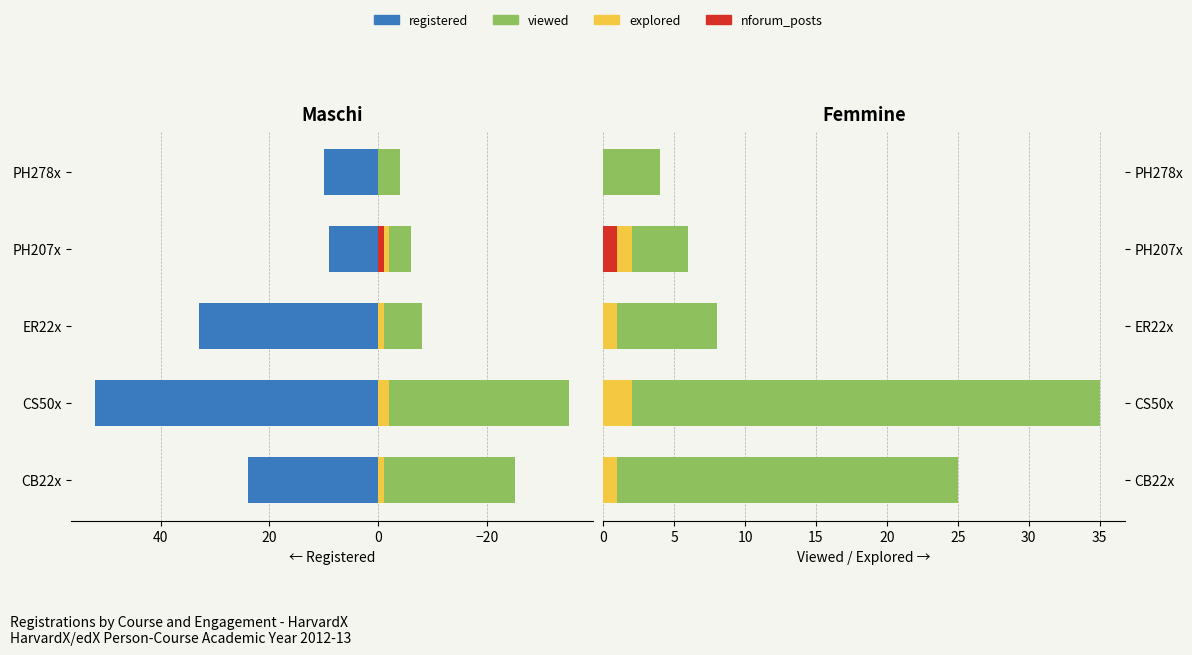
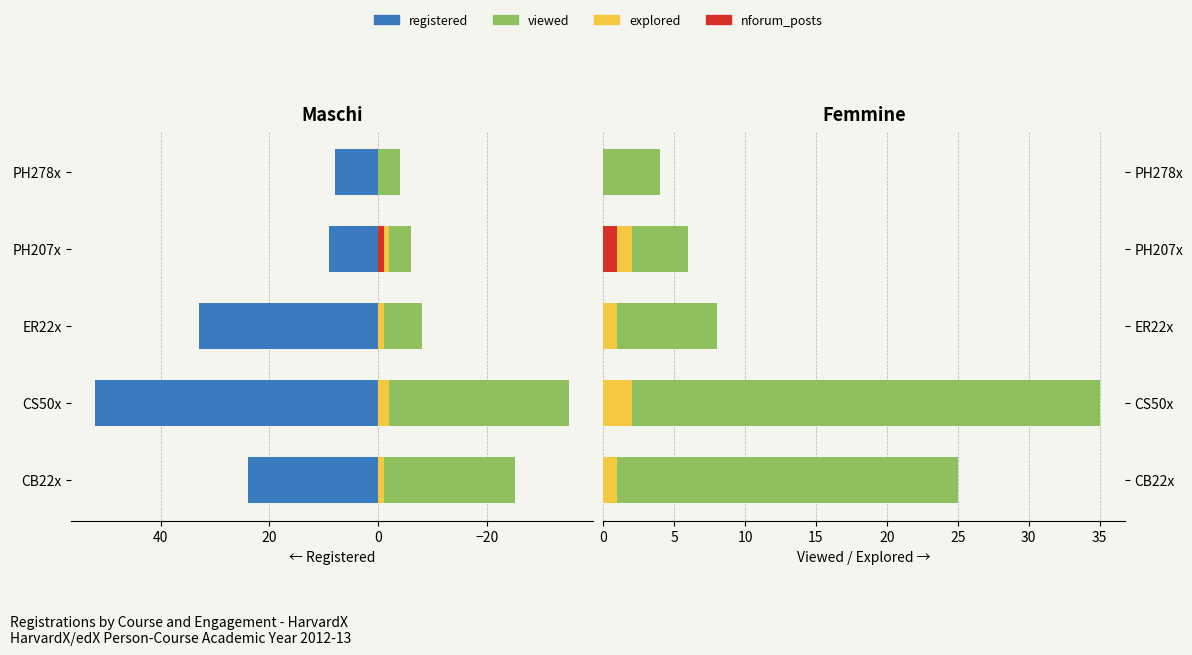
  {
    "Maschi": {
      "registered": {
-       "PH278x": 10,
+       "PH278x": 8,
        "PH207x": 9,
        "ER22x": 33,
        "CS50x": 52,
        "CB22x": 24
      },
      "viewed": {
        "PH278x": -4,
        "PH207x": -6,
        "ER22x": -8,
        "CS50x": -35,
        "CB22x": -25
      },
      "explored": {
        "PH278x": 0
      },
      "nforum_posts": {
        "PH278x": 0,
        "ER22x": 0,
        "CS50x": 0,
        "CB22x": 0
      }
    },
    "Femmine": {
      "viewed": {
        "PH278x": 4.0,
        "PH207x": 6.0,
        "ER22x": 8.0,
        "CS50x": 35.0,
        "CB22x": 25.0
      },
      "explored": {
        "PH278x": 0.0
      },
      "nforum_posts": {
        "PH278x": 0.0,
        "ER22x": 0.0,
        "CS50x": 0.0,
        "CB22x": 0.0
      }
    }
  }
